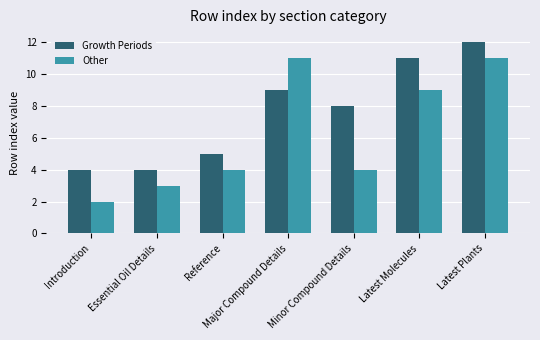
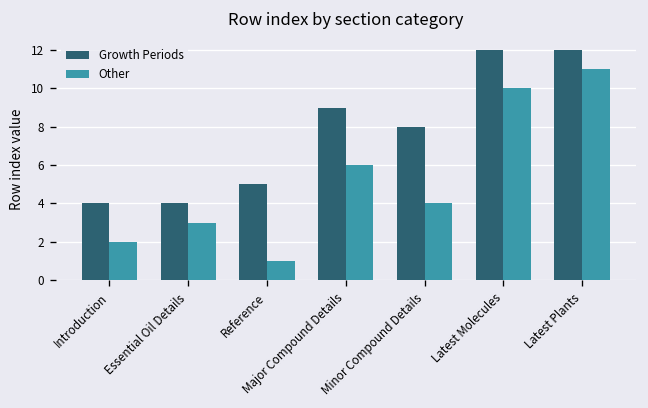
  {
    "Growth Periods": {
      "Introduction": 4,
      "Essential Oil Details": 4,
      "Reference": 5,
      "Major Compound Details": 9,
      "Minor Compound Details": 8,
-     "Latest Molecules": 11,
+     "Latest Molecules": 12,
      "Latest Plants": 12
    },
    "Other": {
      "Introduction": 2,
      "Essential Oil Details": 3,
-     "Reference": 4,
-     "Major Compound Details": 11,
+     "Reference": 1,
+     "Major Compound Details": 6,
      "Minor Compound Details": 4,
-     "Latest Molecules": 9,
+     "Latest Molecules": 10,
      "Latest Plants": 11
    }
  }
